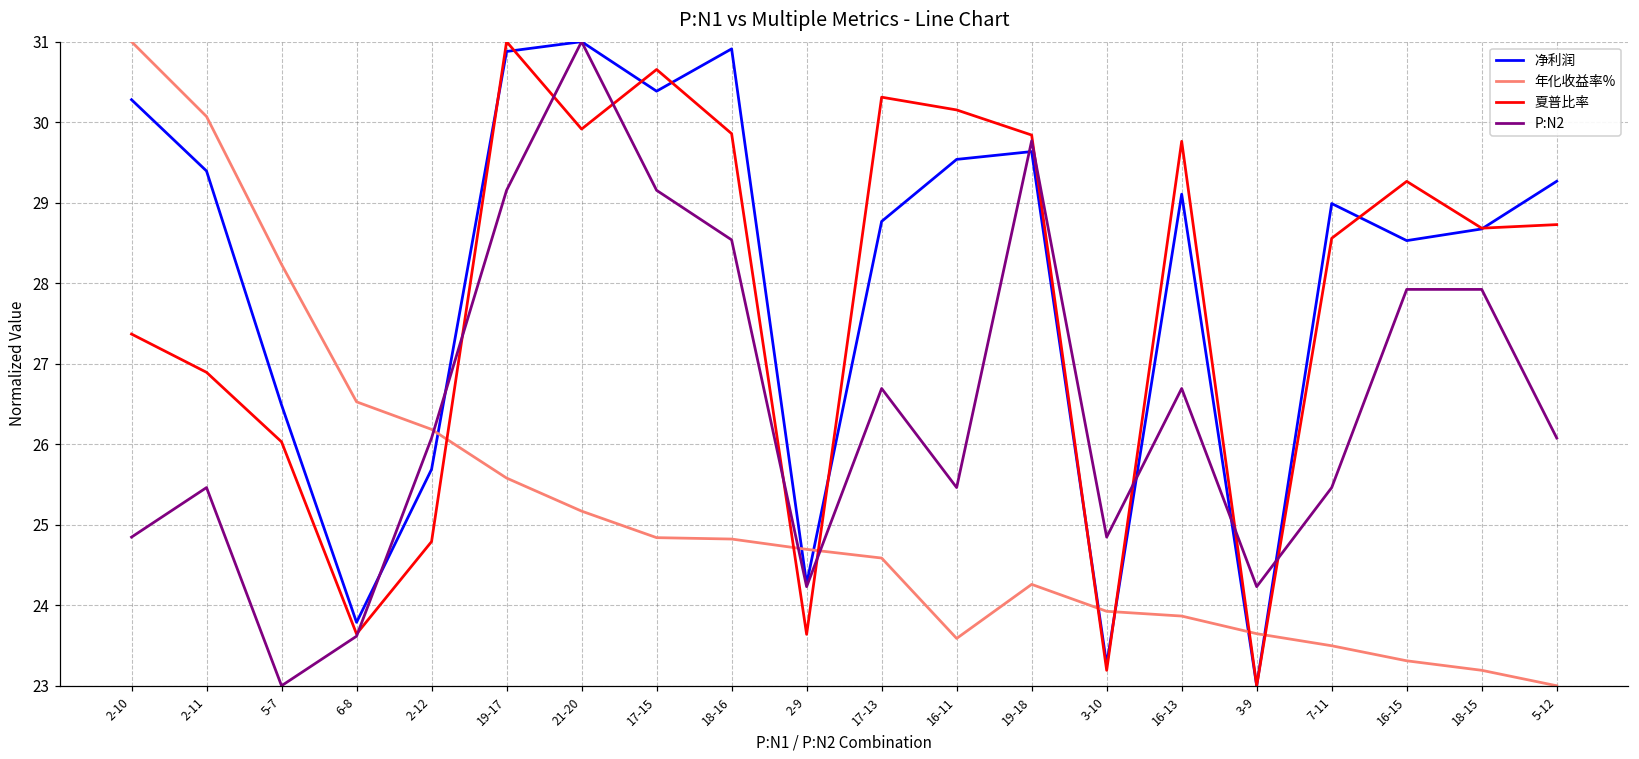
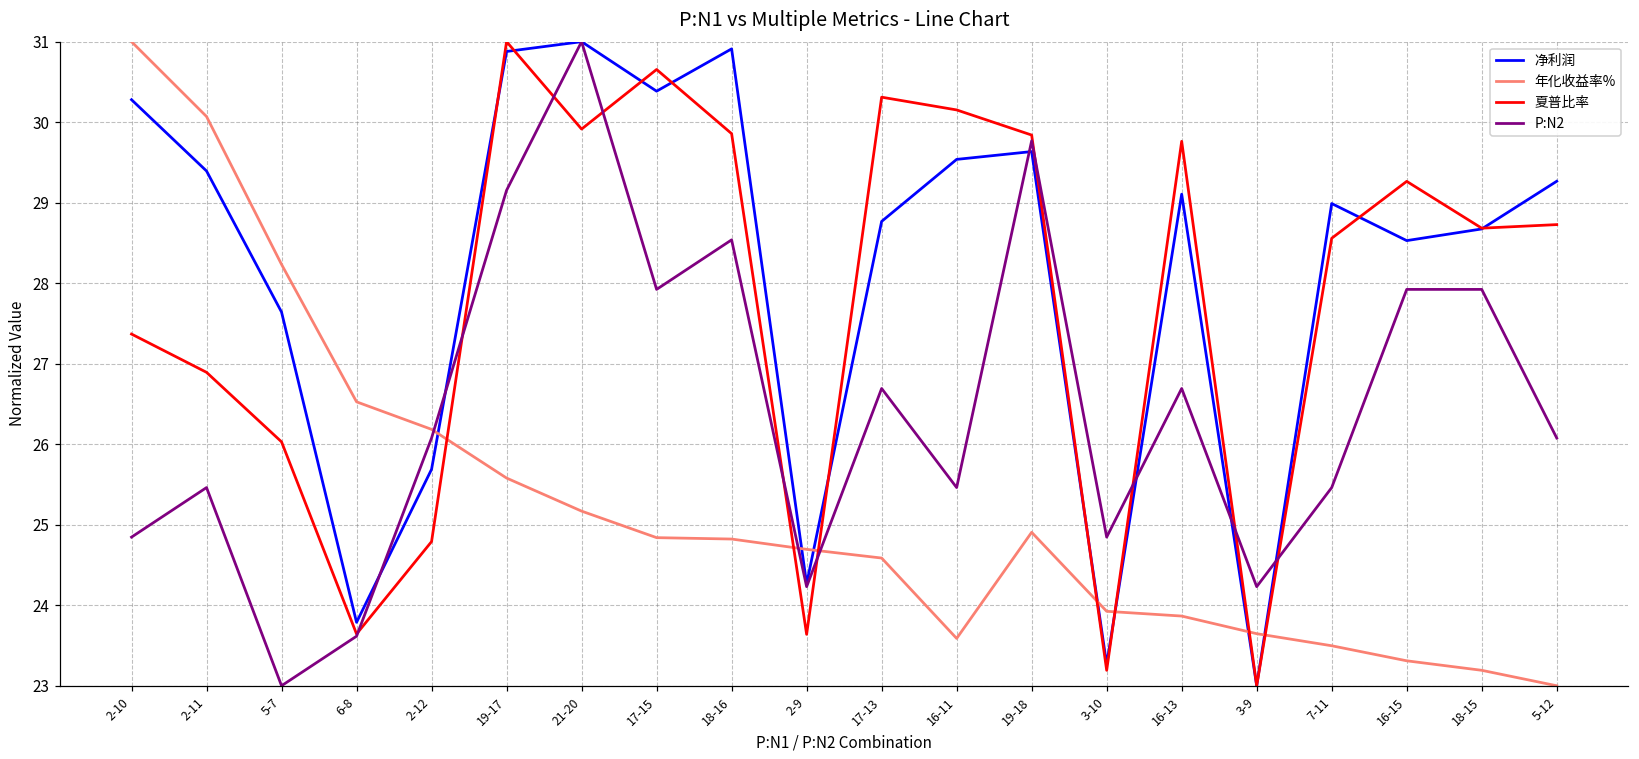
  {
    "净利润": {
      "2-10": 30.3,
      "2-11": 29.4,
-     "5-7": 26.5,
+     "5-7": 27.6,
      "6-8": 23.8,
      "2-12": 25.7,
      "19-17": 30.9,
      "17-15": 30.4,
      "18-16": 30.9,
      "17-13": 28.8,
      "16-11": 29.5,
      "19-18": 29.6,
      "3-10": 23.3,
      "16-13": 29.1,
      "7-11": 29.0,
      "16-15": 28.5,
      "5-12": 29.3
    },
    "年化收益率%": {
      "2-10": 31.0,
      "2-11": 30.1,
      "5-7": 28.2,
      "6-8": 26.5,
      "2-12": 26.2,
      "19-17": 25.6,
      "21-20": 25.2,
      "17-15": 24.8,
      "18-16": 24.8,
      "2-9": 24.7,
      "17-13": 24.6,
      "16-11": 23.6,
-     "19-18": 24.3,
+     "19-18": 24.9,
      "3-10": 23.9,
      "16-13": 23.9,
      "3-9": 23.6,
      "7-11": 23.5,
      "16-15": 23.3,
      "18-15": 23.2,
      "5-12": 23.0
    },
    "夏普比率": {
      "2-10": 27.4,
      "2-11": 26.9,
      "5-7": 26.0,
      "2-12": 24.8,
      "19-17": 31.0,
      "21-20": 29.9,
      "17-15": 30.7,
      "18-16": 29.9,
      "2-9": 23.6,
      "17-13": 30.3,
      "16-11": 30.2,
      "19-18": 29.8,
      "3-10": 23.2,
      "16-13": 29.8,
      "7-11": 28.6,
      "16-15": 29.3,
      "5-12": 28.7
    },
    "P:N2": {
      "2-10": 24.8,
      "2-11": 25.5,
      "5-7": 23.0,
      "2-12": 26.1,
      "19-17": 29.2,
-     "17-15": 29.2,
+     "17-15": 27.9,
      "18-16": 28.5,
      "17-13": 26.7,
      "16-11": 25.5,
      "19-18": 29.8,
      "3-10": 24.8,
      "16-13": 26.7,
      "3-9": 24.2,
      "7-11": 25.5,
      "16-15": 27.9,
      "18-15": 27.9,
      "5-12": 26.1
    }
  }
